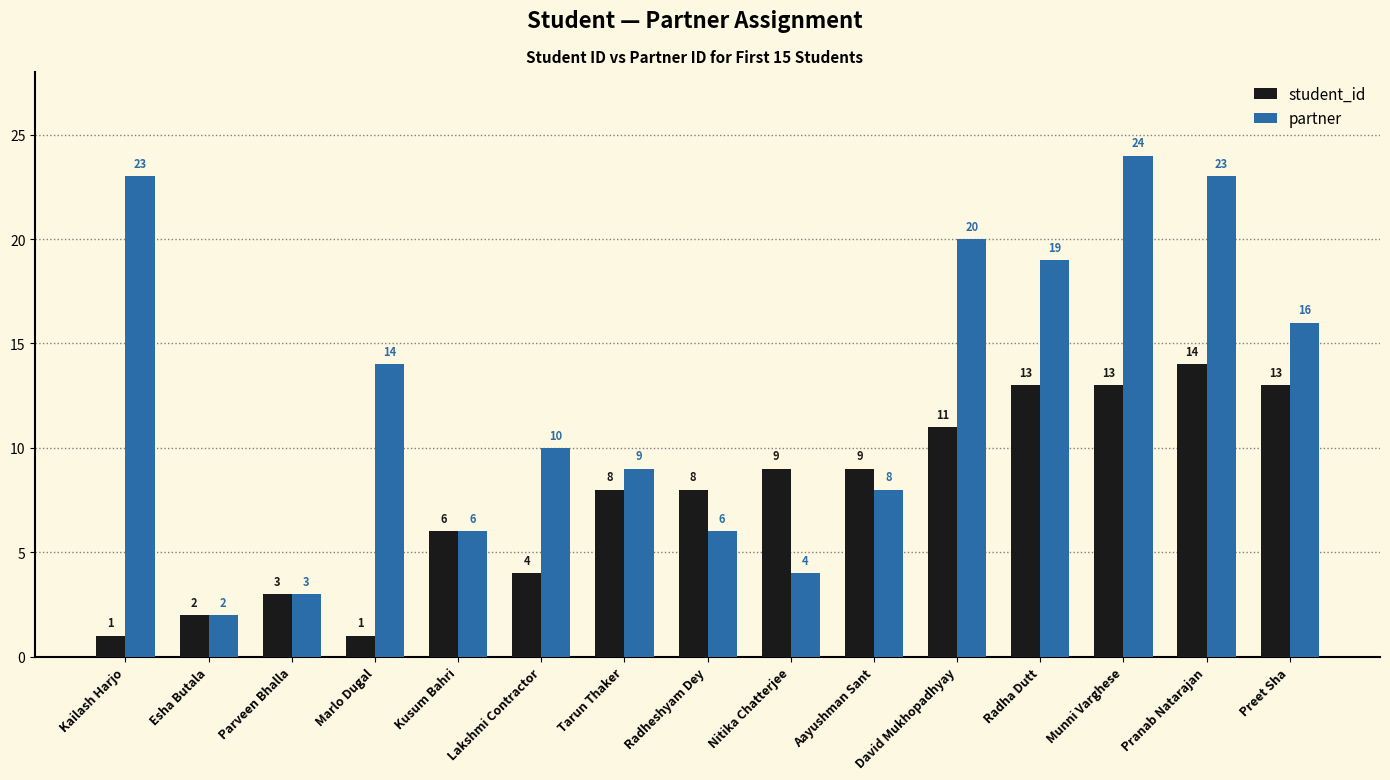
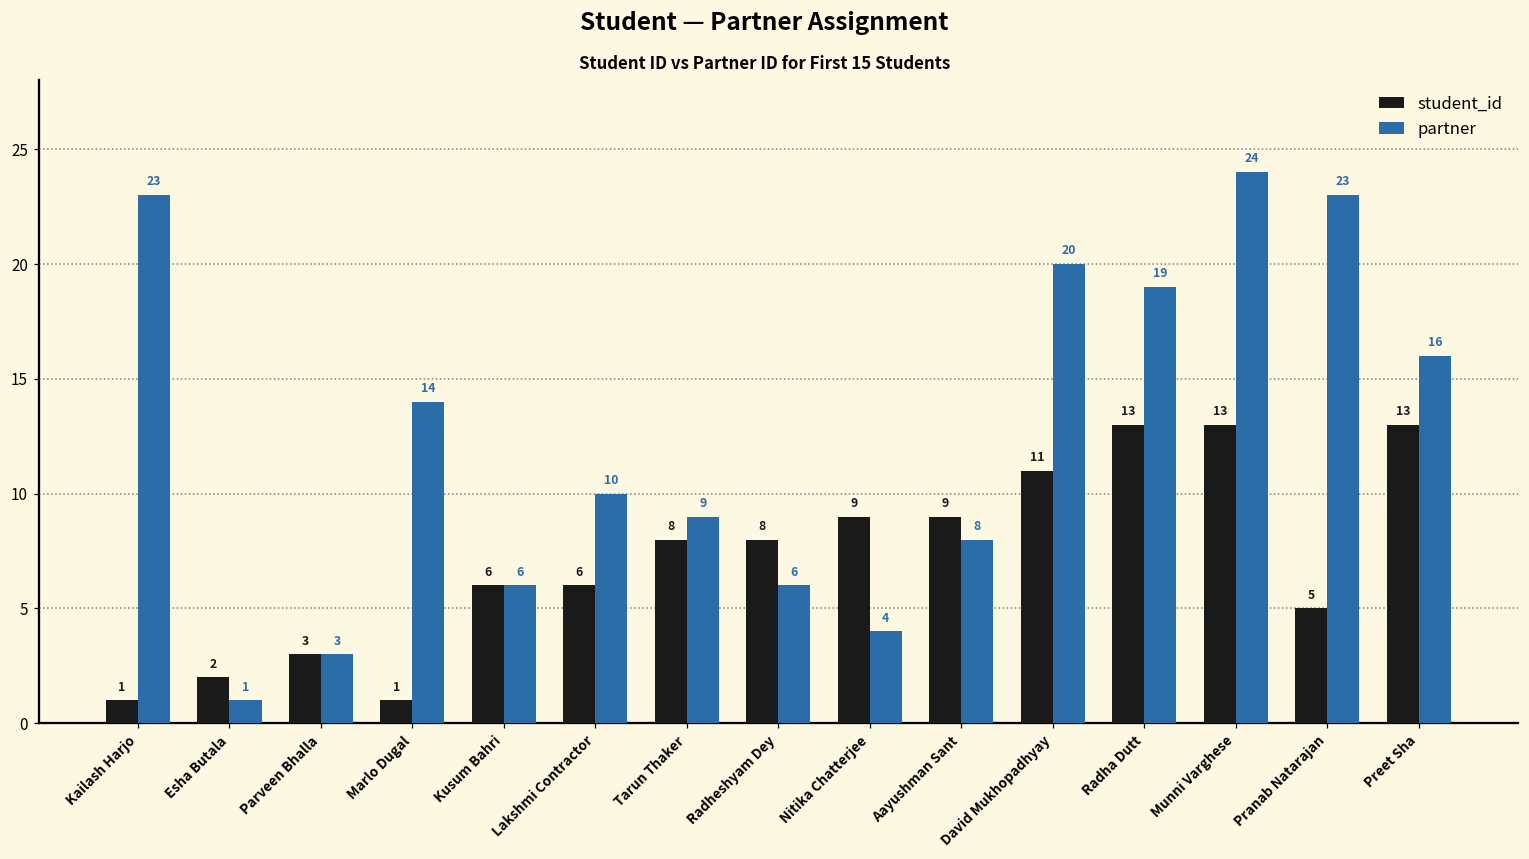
  {
    "student_id": {
      "Kailash Harjo": 1,
      "Esha Butala": 2,
      "Parveen Bhalla": 3,
      "Marlo Dugal": 1,
      "Kusum Bahri": 6,
-     "Lakshmi Contractor": 4,
+     "Lakshmi Contractor": 6,
      "Tarun Thaker": 8,
      "Radheshyam Dey": 8,
      "Nitika Chatterjee": 9,
      "Aayushman Sant": 9,
      "David Mukhopadhyay": 11,
      "Radha Dutt": 13,
      "Munni Varghese": 13,
-     "Pranab Natarajan": 14,
+     "Pranab Natarajan": 5,
      "Preet Sha": 13
    },
    "partner": {
      "Kailash Harjo": 23,
-     "Esha Butala": 2,
+     "Esha Butala": 1,
      "Parveen Bhalla": 3,
      "Marlo Dugal": 14,
      "Kusum Bahri": 6,
      "Lakshmi Contractor": 10,
      "Tarun Thaker": 9,
      "Radheshyam Dey": 6,
      "Nitika Chatterjee": 4,
      "Aayushman Sant": 8,
      "David Mukhopadhyay": 20,
      "Radha Dutt": 19,
      "Munni Varghese": 24,
      "Pranab Natarajan": 23,
      "Preet Sha": 16
    }
  }
